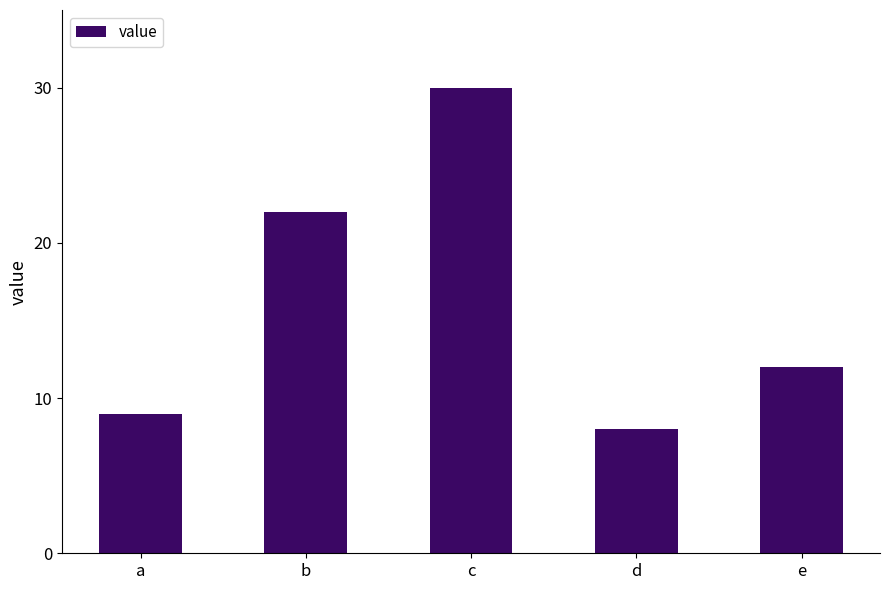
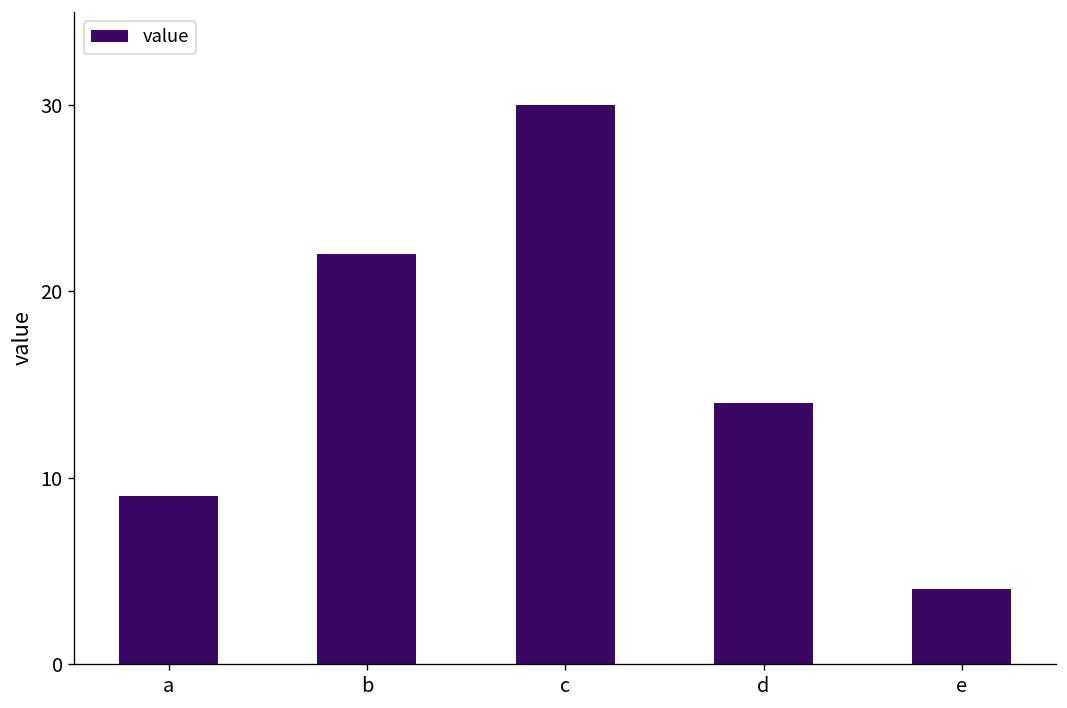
  {
    "a": 9,
    "b": 22,
    "c": 30,
-   "d": 8,
-   "e": 12
+   "d": 14,
+   "e": 4
  }
